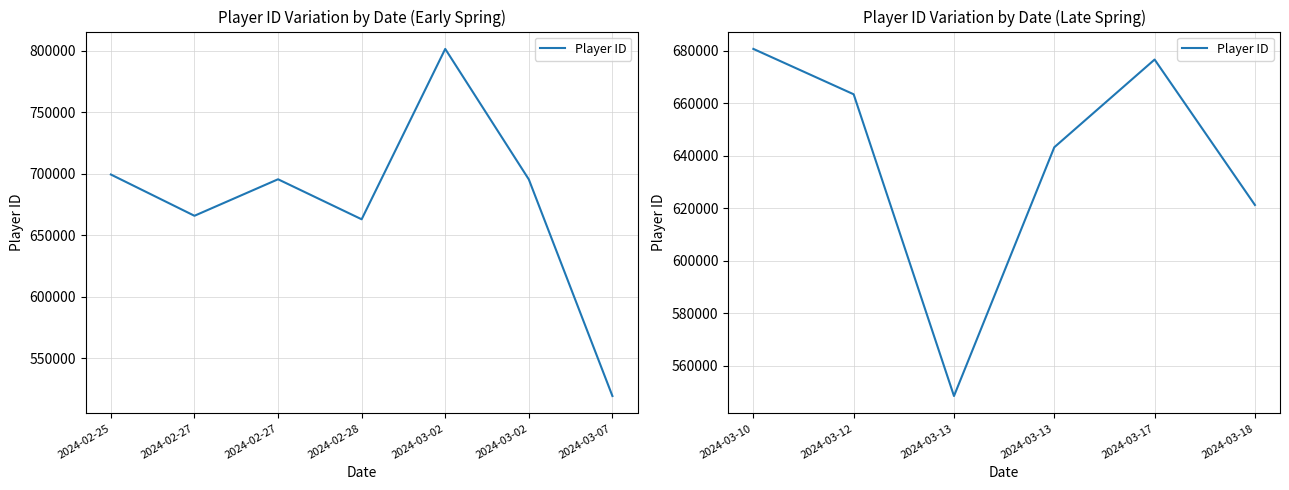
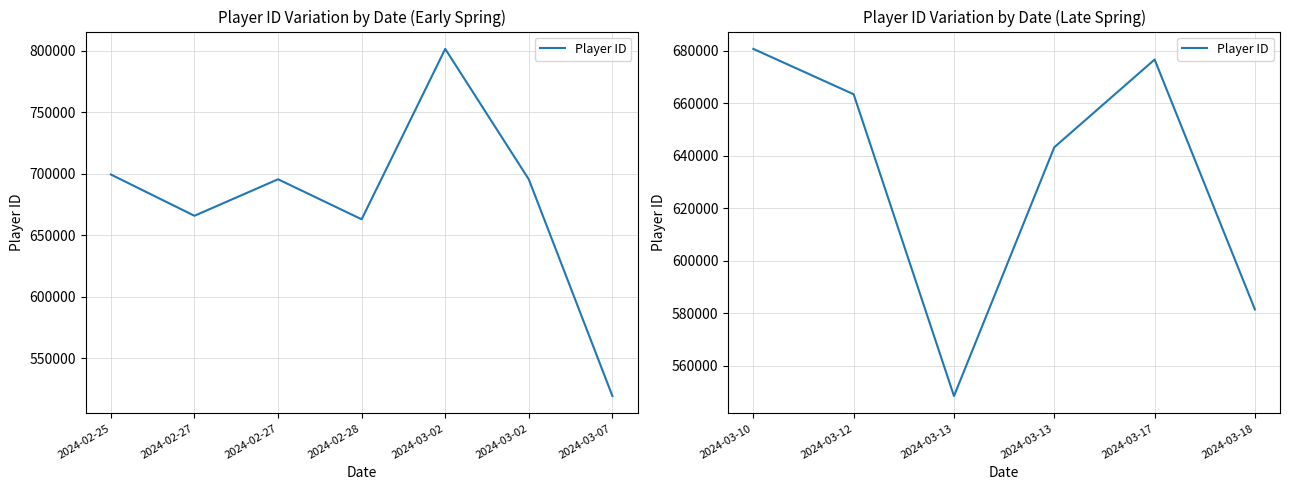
  {
    "Player ID Variation by Date (Early Spring)": {
      "2024-02-25": 699000,
      "2024-02-28": 663000,
      "2024-03-07": 519000
    },
    "Player ID Variation by Date (Late Spring)": {
      "2024-03-10": 681000,
      "2024-03-12": 663000,
      "2024-03-17": 677000,
-     "2024-03-18": 621000
+     "2024-03-18": 581000
    }
  }
